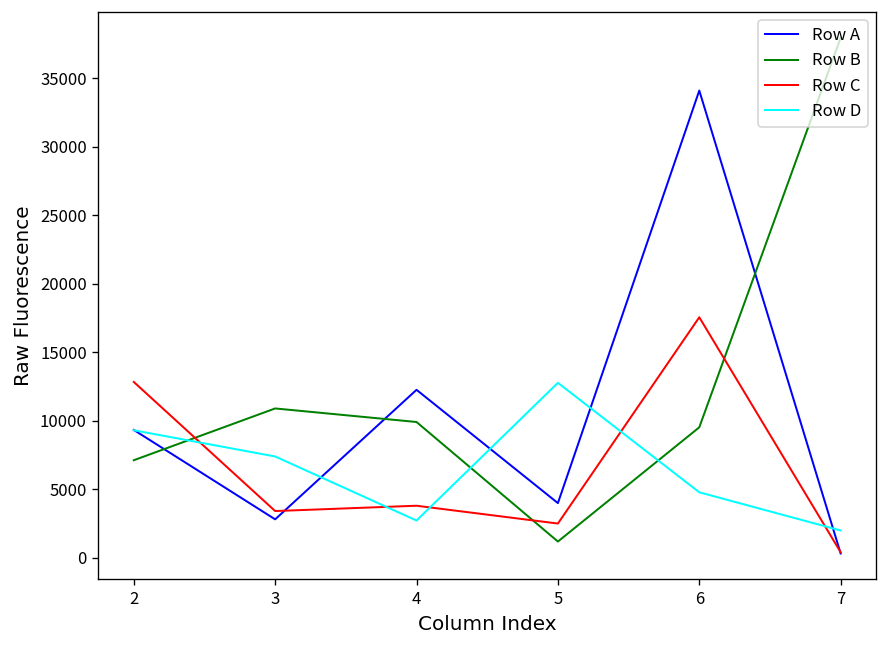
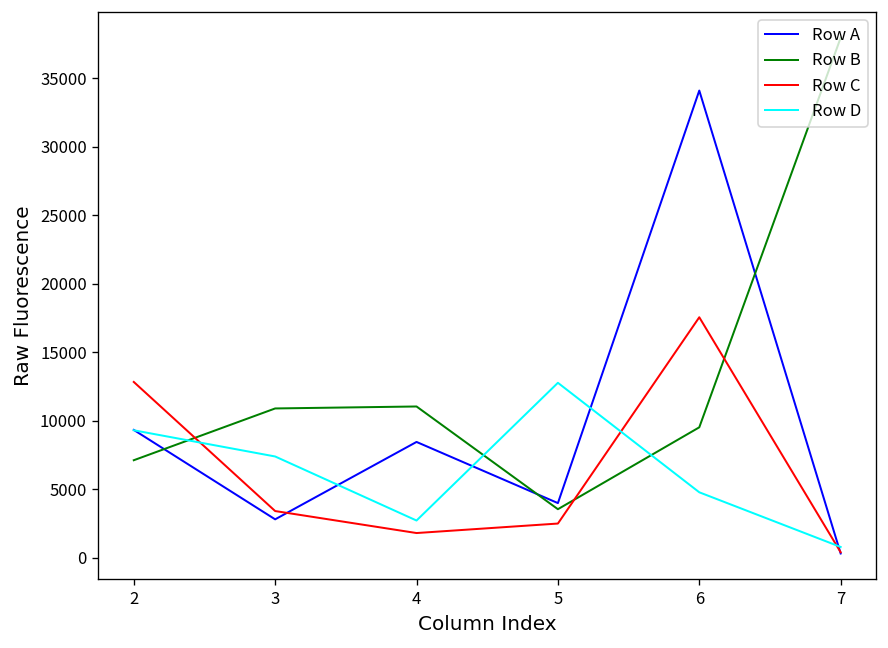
  {
    "Row A": {
      "3": 2800,
-     "4": 12200,
+     "4": 8400,
      "5": 4000,
      "6": 34100
    },
    "Row B": {
      "2": 7100,
      "3": 10900,
-     "4": 9900,
-     "5": 1200,
+     "4": 11000,
+     "5": 3500,
      "6": 9500
    },
    "Row C": {
      "2": 12800,
      "3": 3400,
-     "4": 3800,
+     "4": 1800,
      "5": 2500,
      "6": 17500
    },
    "Row D": {
      "3": 7400,
      "4": 2700,
      "5": 12800,
      "6": 4800,
-     "7": 2000
+     "7": 800
    }
  }
